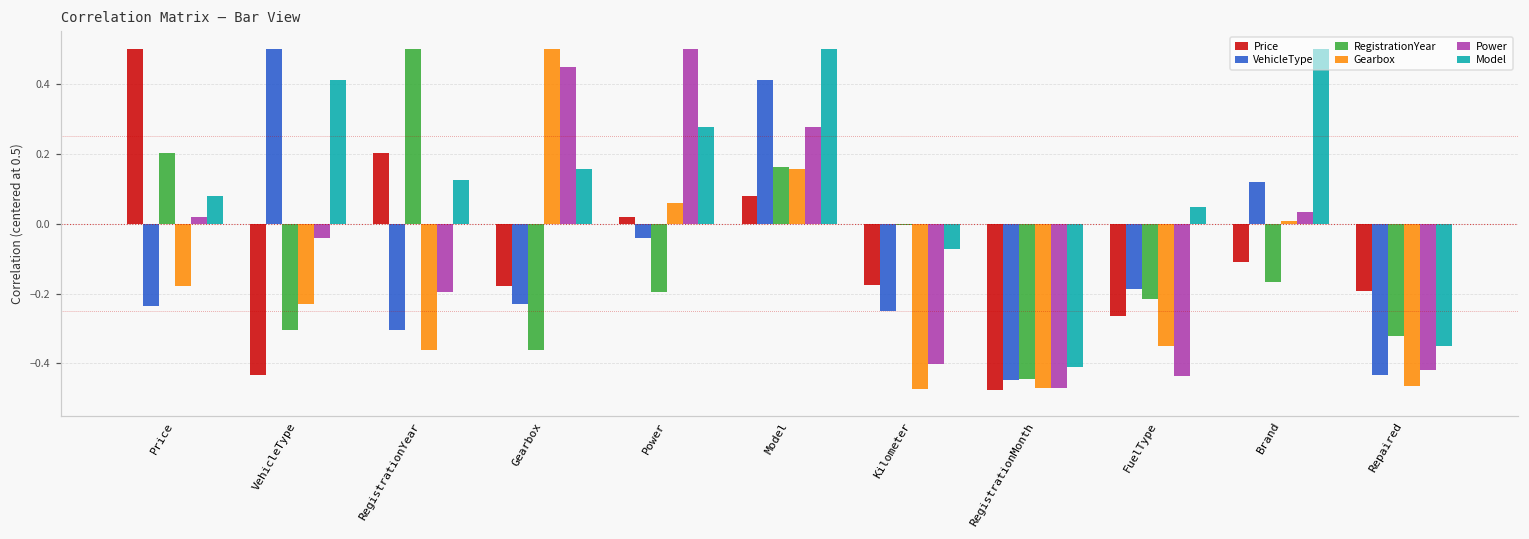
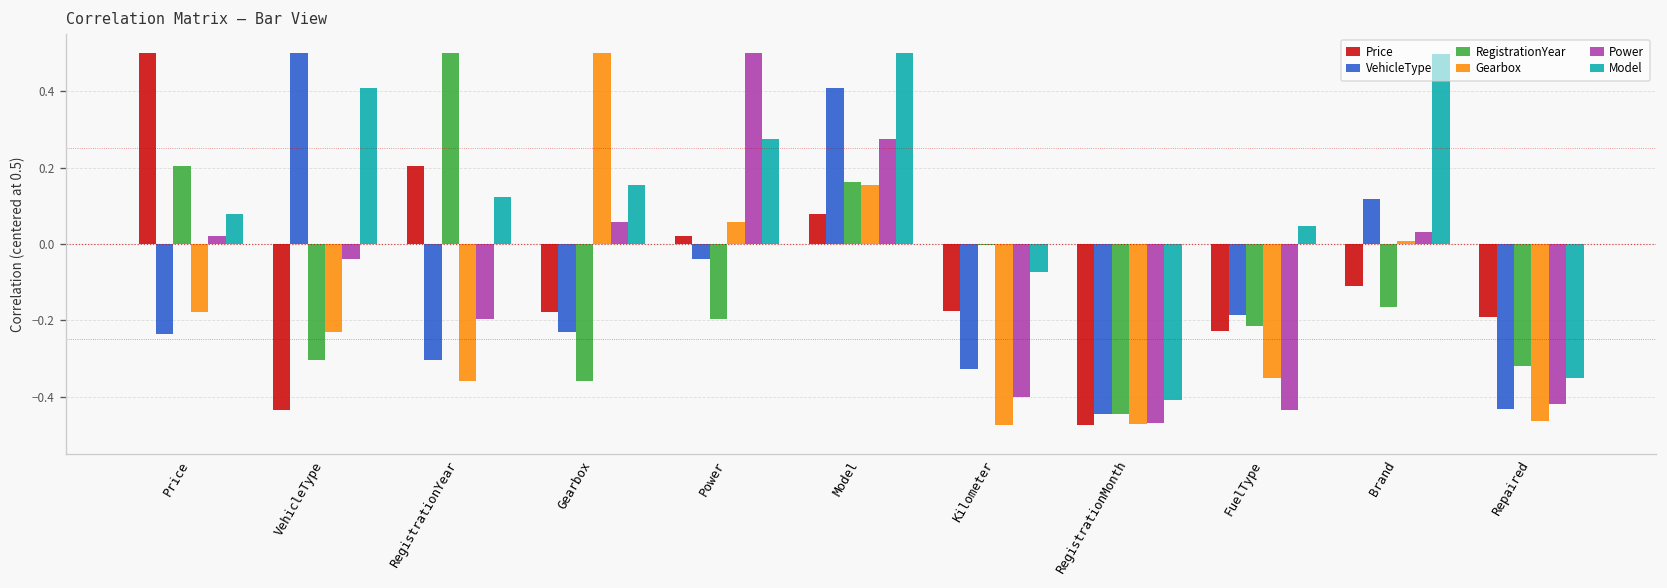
  {
    "Price": {
      "Price": 0.50,
      "VehicleType": -0.43,
      "RegistrationYear": 0.20,
      "Gearbox": -0.18,
      "Power": 0.02,
      "Model": 0.08,
      "Kilometer": -0.18,
      "RegistrationMonth": -0.48,
-     "FuelType": -0.26,
+     "FuelType": -0.23,
      "Brand": -0.11,
      "Repaired": -0.19
    },
    "VehicleType": {
      "Price": -0.24,
      "VehicleType": 0.50,
      "RegistrationYear": -0.31,
      "Gearbox": -0.23,
      "Power": -0.04,
      "Model": 0.41,
-     "Kilometer": -0.25,
+     "Kilometer": -0.33,
      "RegistrationMonth": -0.45,
      "FuelType": -0.19,
      "Brand": 0.12,
      "Repaired": -0.43
    },
    "RegistrationYear": {
      "Price": 0.20,
      "VehicleType": -0.31,
      "RegistrationYear": 0.50,
      "Gearbox": -0.36,
      "Power": -0.20,
      "Model": 0.16,
      "RegistrationMonth": -0.45,
      "FuelType": -0.22,
      "Brand": -0.17,
      "Repaired": -0.32
    },
    "Gearbox": {
      "Price": -0.18,
      "VehicleType": -0.23,
      "RegistrationYear": -0.36,
      "Gearbox": 0.50,
      "Power": 0.06,
      "Model": 0.15,
      "Kilometer": -0.47,
      "RegistrationMonth": -0.47,
      "FuelType": -0.35,
      "Repaired": -0.46
    },
    "Power": {
      "Price": 0.02,
      "VehicleType": -0.04,
      "RegistrationYear": -0.20,
-     "Gearbox": 0.45,
+     "Gearbox": 0.06,
      "Power": 0.50,
      "Model": 0.28,
      "Kilometer": -0.40,
      "RegistrationMonth": -0.47,
      "FuelType": -0.43,
      "Brand": 0.03,
      "Repaired": -0.42
    },
    "Model": {
      "Price": 0.08,
      "VehicleType": 0.41,
      "RegistrationYear": 0.12,
      "Gearbox": 0.15,
      "Power": 0.28,
      "Model": 0.50,
      "Kilometer": -0.07,
      "RegistrationMonth": -0.41,
      "FuelType": 0.05,
      "Repaired": -0.35
    }
  }
